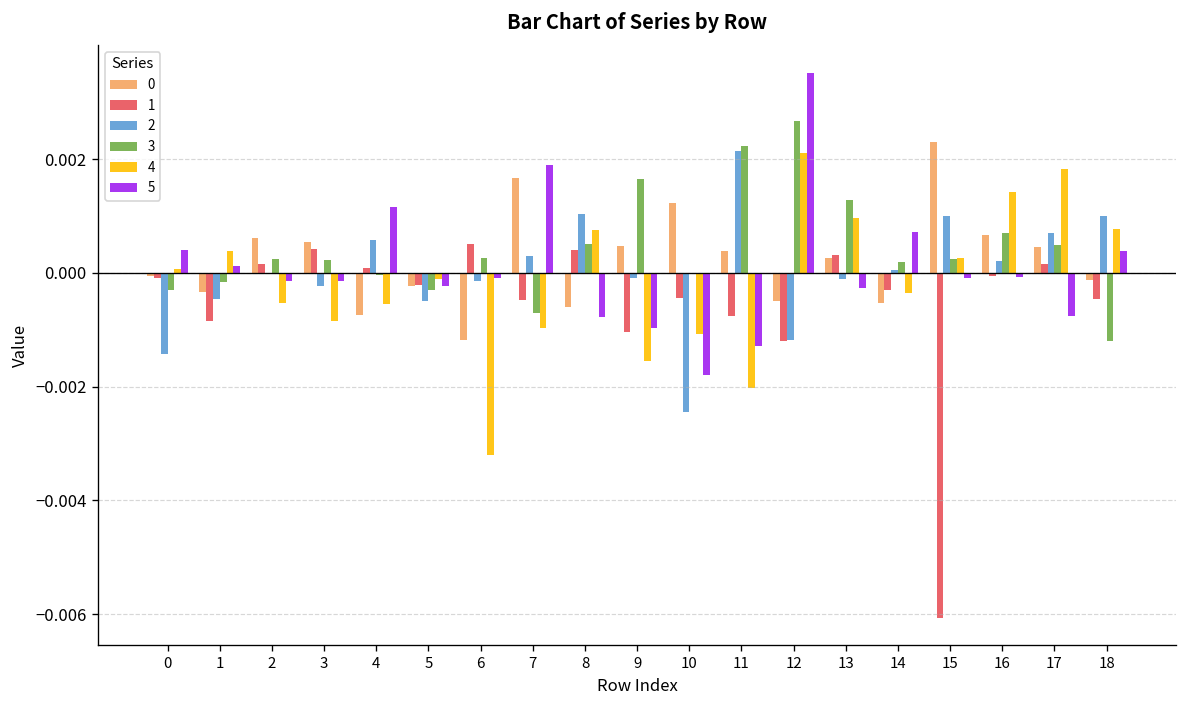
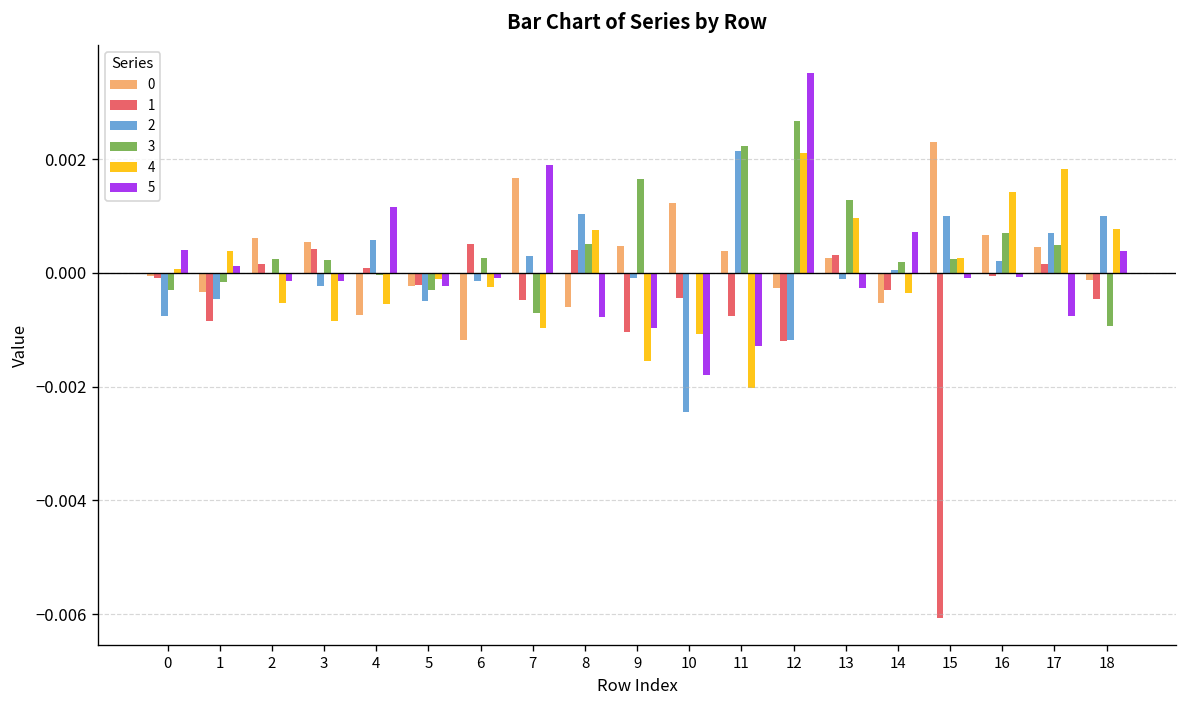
  {
    "0": {
      "1": -0.0003,
      "2": 0.0006,
      "3": 0.0005,
      "4": -0.0007,
      "5": -0.0002,
      "6": -0.0012,
      "7": 0.0017,
      "8": -0.0006,
      "9": 0.0005,
      "10": 0.0012,
      "11": 0.0004,
-     "12": -0.0005,
+     "12": -0.0003,
      "13": 0.0003,
      "14": -0.0005,
      "15": 0.0023,
      "16": 0.0007,
      "17": 0.0005,
      "18": -0.0001
    },
    "1": {
      "0": -0.0001,
      "1": -0.0008,
      "2": 0.0002,
      "3": 0.0004,
      "4": 0.0001,
      "5": -0.0002,
      "6": 0.0005,
      "7": -0.0005,
      "8": 0.0004,
      "9": -0.0010,
      "10": -0.0005,
      "11": -0.0008,
      "12": -0.0012,
      "13": 0.0003,
      "14": -0.0003,
      "15": -0.0061,
      "17": 0.0002,
      "18": -0.0005
    },
    "2": {
-     "0": -0.0014,
+     "0": -0.0008,
      "1": -0.0005,
      "3": -0.0002,
      "4": 0.0006,
      "5": -0.0005,
      "6": -0.0001,
      "7": 0.0003,
      "8": 0.0010,
      "9": -0.0001,
      "10": -0.0024,
      "11": 0.0021,
      "12": -0.0012,
      "13": -0.0001,
      "15": 0.0010,
      "16": 0.0002,
      "17": 0.0007,
      "18": 0.0010
    },
    "3": {
      "0": -0.0003,
      "1": -0.0002,
      "2": 0.0002,
      "3": 0.0002,
      "5": -0.0003,
      "6": 0.0003,
      "7": -0.0007,
      "8": 0.0005,
      "9": 0.0016,
      "11": 0.0022,
      "12": 0.0027,
      "13": 0.0013,
      "14": 0.0002,
      "15": 0.0002,
      "16": 0.0007,
      "17": 0.0005,
-     "18": -0.0012
+     "18": -0.0009
    },
    "4": {
      "0": 0.0001,
      "1": 0.0004,
      "2": -0.0005,
      "3": -0.0009,
      "4": -0.0005,
      "5": -0.0001,
-     "6": -0.0032,
+     "6": -0.0002,
      "7": -0.0010,
      "8": 0.0008,
      "9": -0.0016,
      "10": -0.0011,
      "11": -0.0020,
      "12": 0.0021,
      "13": 0.0010,
      "14": -0.0003,
      "15": 0.0003,
      "16": 0.0014,
      "17": 0.0018,
      "18": 0.0008
    },
    "5": {
      "0": 0.0004,
      "1": 0.0001,
      "2": -0.0001,
      "3": -0.0001,
      "4": 0.0012,
      "5": -0.0002,
      "6": -0.0001,
      "7": 0.0019,
      "8": -0.0008,
      "9": -0.0010,
      "10": -0.0018,
      "11": -0.0013,
      "12": 0.0035,
      "13": -0.0003,
      "14": 0.0007,
      "15": -0.0001,
      "16": -0.0001,
      "17": -0.0008,
      "18": 0.0004
    }
  }
